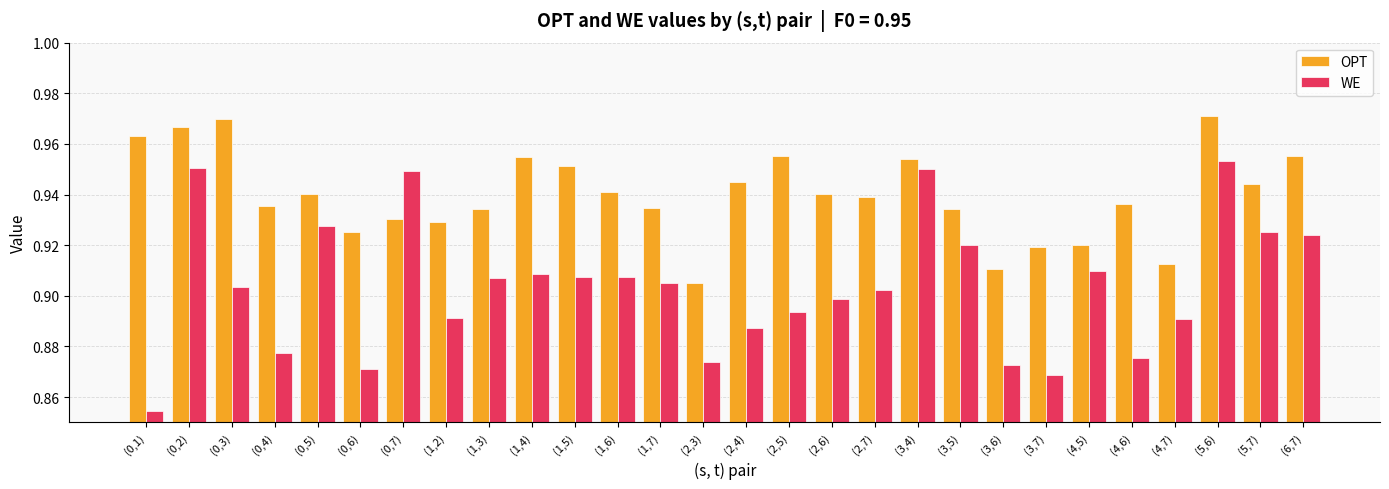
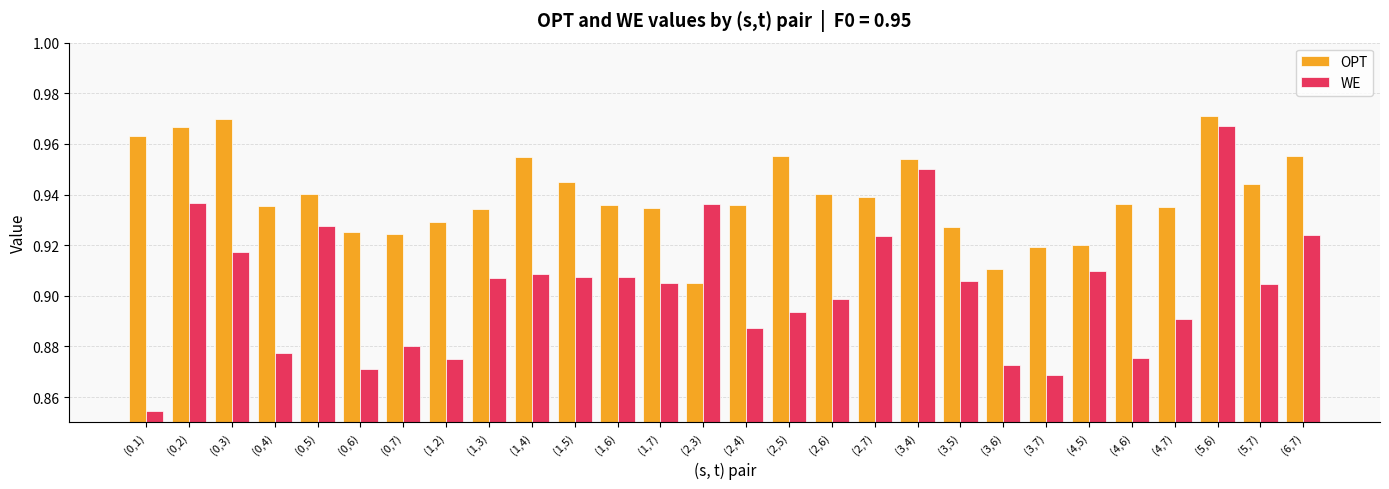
  {
    "OPT": {
      "(0,1)": 0.963,
      "(0,2)": 0.967,
      "(0,3)": 0.970,
      "(0,4)": 0.935,
      "(0,5)": 0.940,
      "(0,6)": 0.925,
-     "(0,7)": 0.930,
+     "(0,7)": 0.924,
      "(1,2)": 0.929,
      "(1,3)": 0.934,
      "(1,4)": 0.955,
-     "(1,5)": 0.951,
-     "(1,6)": 0.941,
+     "(1,5)": 0.945,
+     "(1,6)": 0.936,
      "(1,7)": 0.935,
      "(2,3)": 0.905,
-     "(2,4)": 0.945,
+     "(2,4)": 0.936,
      "(2,5)": 0.955,
      "(2,6)": 0.940,
      "(2,7)": 0.939,
      "(3,4)": 0.954,
-     "(3,5)": 0.934,
+     "(3,5)": 0.927,
      "(3,6)": 0.911,
      "(3,7)": 0.919,
      "(4,5)": 0.920,
      "(4,6)": 0.936,
-     "(4,7)": 0.913,
+     "(4,7)": 0.935,
      "(5,6)": 0.971,
      "(5,7)": 0.944,
      "(6,7)": 0.955
    },
    "WE": {
      "(0,1)": 0.855,
-     "(0,2)": 0.951,
-     "(0,3)": 0.903,
+     "(0,2)": 0.937,
+     "(0,3)": 0.917,
      "(0,4)": 0.877,
      "(0,5)": 0.927,
      "(0,6)": 0.871,
-     "(0,7)": 0.949,
-     "(1,2)": 0.891,
+     "(0,7)": 0.880,
+     "(1,2)": 0.875,
      "(1,3)": 0.907,
      "(1,4)": 0.909,
      "(1,5)": 0.907,
      "(1,6)": 0.908,
      "(1,7)": 0.905,
-     "(2,3)": 0.874,
+     "(2,3)": 0.936,
      "(2,4)": 0.887,
      "(2,5)": 0.894,
      "(2,6)": 0.899,
-     "(2,7)": 0.902,
+     "(2,7)": 0.924,
      "(3,4)": 0.950,
-     "(3,5)": 0.920,
+     "(3,5)": 0.906,
      "(3,6)": 0.873,
      "(3,7)": 0.869,
      "(4,5)": 0.910,
      "(4,6)": 0.875,
      "(4,7)": 0.891,
-     "(5,6)": 0.953,
-     "(5,7)": 0.925,
+     "(5,6)": 0.967,
+     "(5,7)": 0.905,
      "(6,7)": 0.924
    }
  }
